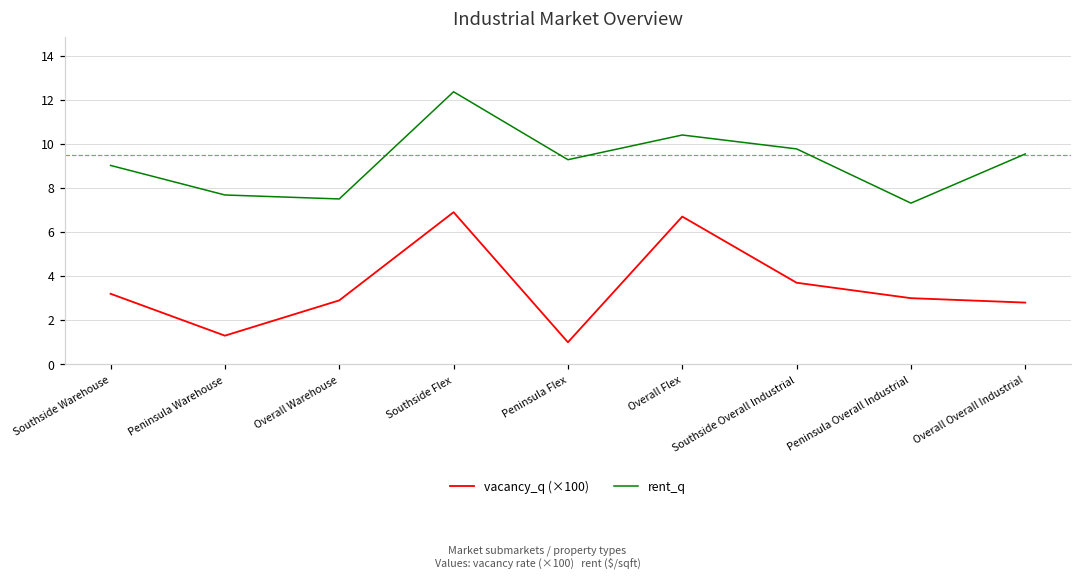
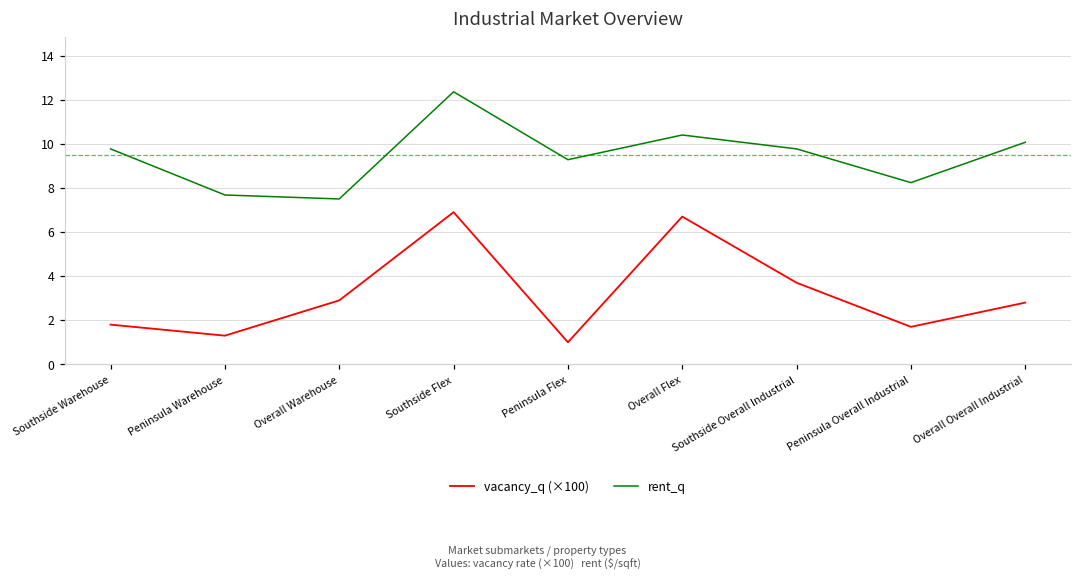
  {
    "vacancy_q (×100)": {
-     "Southside Warehouse": 3.2,
+     "Southside Warehouse": 1.8,
      "Peninsula Warehouse": 1.3,
      "Overall Warehouse": 2.9,
      "Southside Flex": 6.9,
      "Peninsula Flex": 1.0,
      "Overall Flex": 6.7,
      "Southside Overall Industrial": 3.7,
-     "Peninsula Overall Industrial": 3.0,
+     "Peninsula Overall Industrial": 1.7,
      "Overall Overall Industrial": 2.8
    },
    "rent_q": {
-     "Southside Warehouse": 9.0,
+     "Southside Warehouse": 9.8,
      "Peninsula Warehouse": 7.7,
      "Overall Warehouse": 7.5,
      "Southside Flex": 12.4,
      "Peninsula Flex": 9.3,
      "Overall Flex": 10.4,
      "Southside Overall Industrial": 9.8,
-     "Peninsula Overall Industrial": 7.3,
-     "Overall Overall Industrial": 9.5
+     "Peninsula Overall Industrial": 8.2,
+     "Overall Overall Industrial": 10.1
    }
  }
